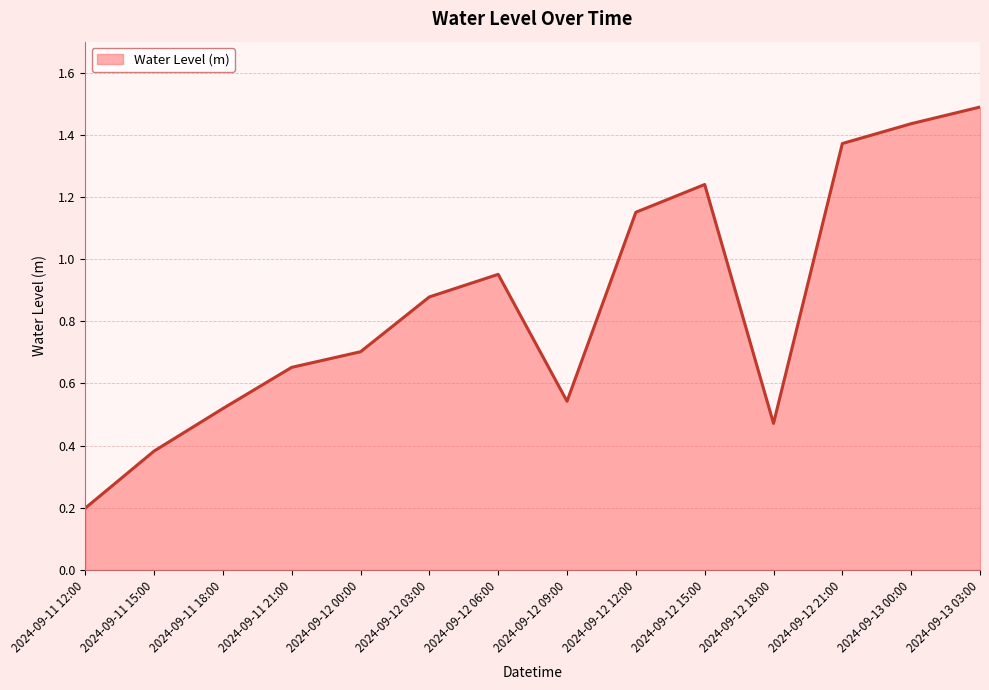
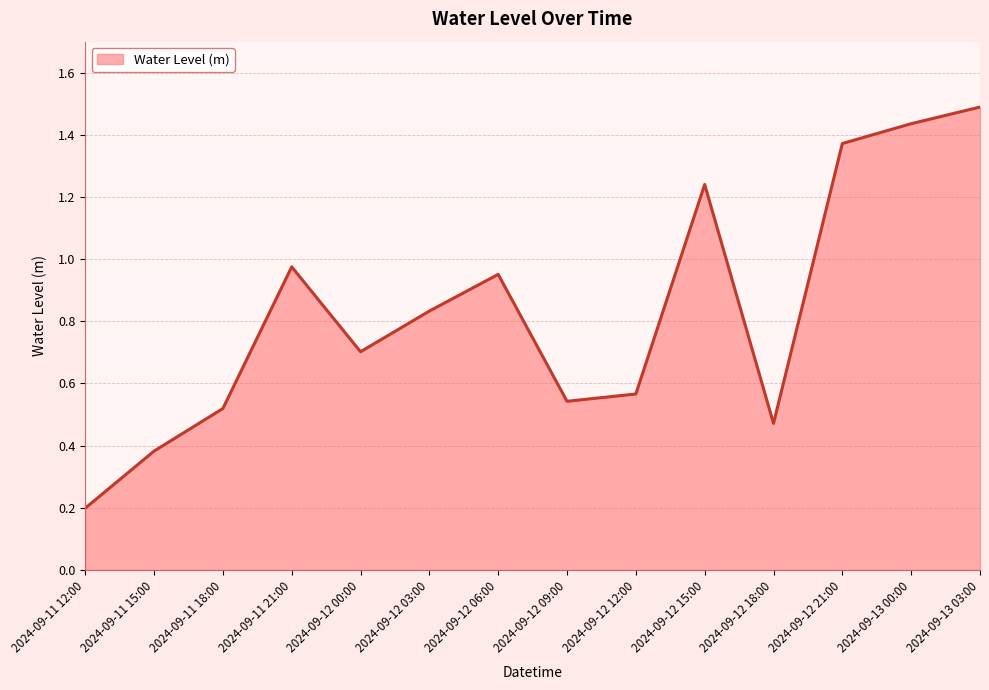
  {
    "2024-09-11 12:00": 0.20,
    "2024-09-11 15:00": 0.38,
    "2024-09-11 18:00": 0.52,
-   "2024-09-11 21:00": 0.65,
+   "2024-09-11 21:00": 0.98,
    "2024-09-12 00:00": 0.70,
-   "2024-09-12 03:00": 0.88,
+   "2024-09-12 03:00": 0.83,
    "2024-09-12 06:00": 0.95,
    "2024-09-12 09:00": 0.54,
-   "2024-09-12 12:00": 1.15,
+   "2024-09-12 12:00": 0.57,
    "2024-09-12 15:00": 1.24,
    "2024-09-12 18:00": 0.47,
    "2024-09-12 21:00": 1.37,
    "2024-09-13 00:00": 1.44,
    "2024-09-13 03:00": 1.49
  }
